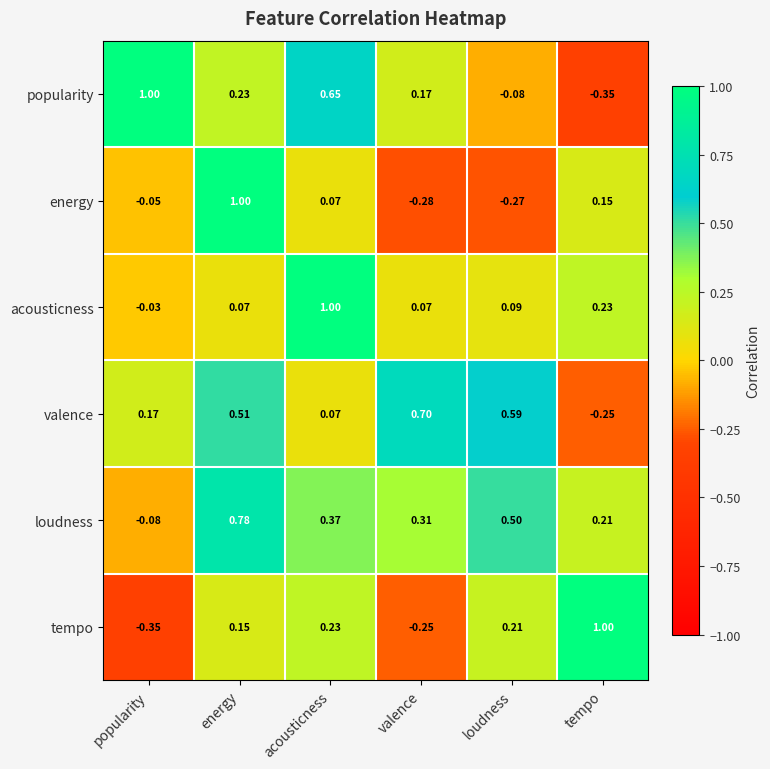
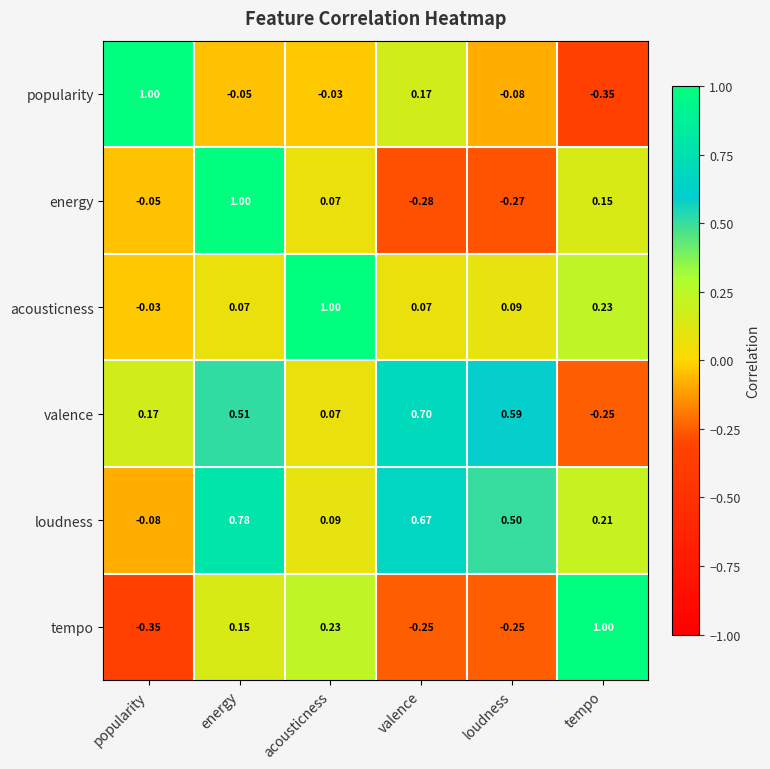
  {
    "popularity": {
      "popularity": 1.00,
-     "energy": 0.23,
-     "acousticness": 0.65,
+     "energy": -0.05,
+     "acousticness": -0.03,
      "valence": 0.17,
      "loudness": -0.08,
      "tempo": -0.35
    },
    "energy": {
      "popularity": -0.05,
      "energy": 1.00,
      "acousticness": 0.07,
      "valence": -0.28,
      "loudness": -0.27,
      "tempo": 0.15
    },
    "acousticness": {
      "popularity": -0.03,
      "energy": 0.07,
      "acousticness": 1.00,
      "valence": 0.07,
      "loudness": 0.09,
      "tempo": 0.23
    },
    "valence": {
      "popularity": 0.17,
      "energy": 0.51,
      "acousticness": 0.07,
      "valence": 0.70,
      "loudness": 0.59,
      "tempo": -0.25
    },
    "loudness": {
      "popularity": -0.08,
      "energy": 0.78,
-     "acousticness": 0.37,
-     "valence": 0.31,
+     "acousticness": 0.09,
+     "valence": 0.67,
      "loudness": 0.50,
      "tempo": 0.21
    },
    "tempo": {
      "popularity": -0.35,
      "energy": 0.15,
      "acousticness": 0.23,
      "valence": -0.25,
-     "loudness": 0.21,
+     "loudness": -0.25,
      "tempo": 1.00
    }
  }
